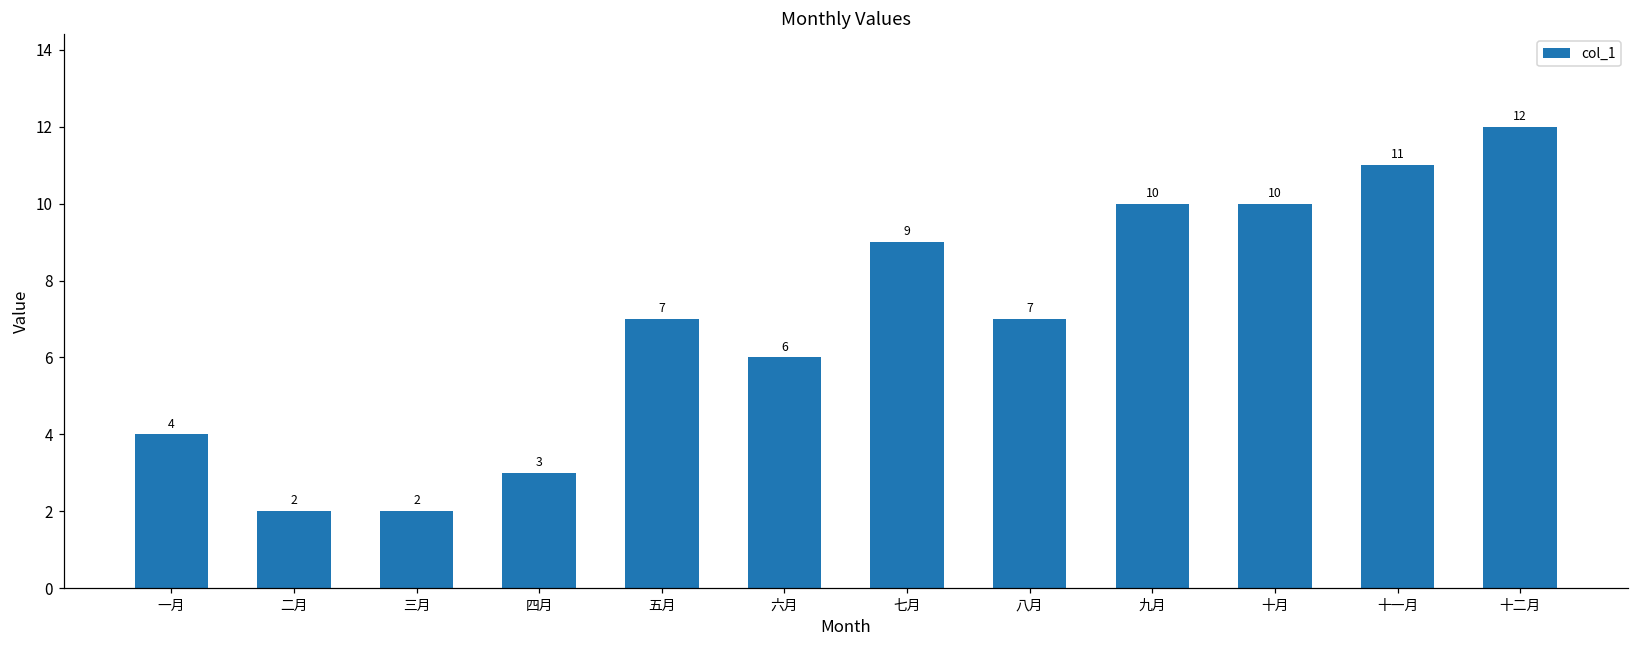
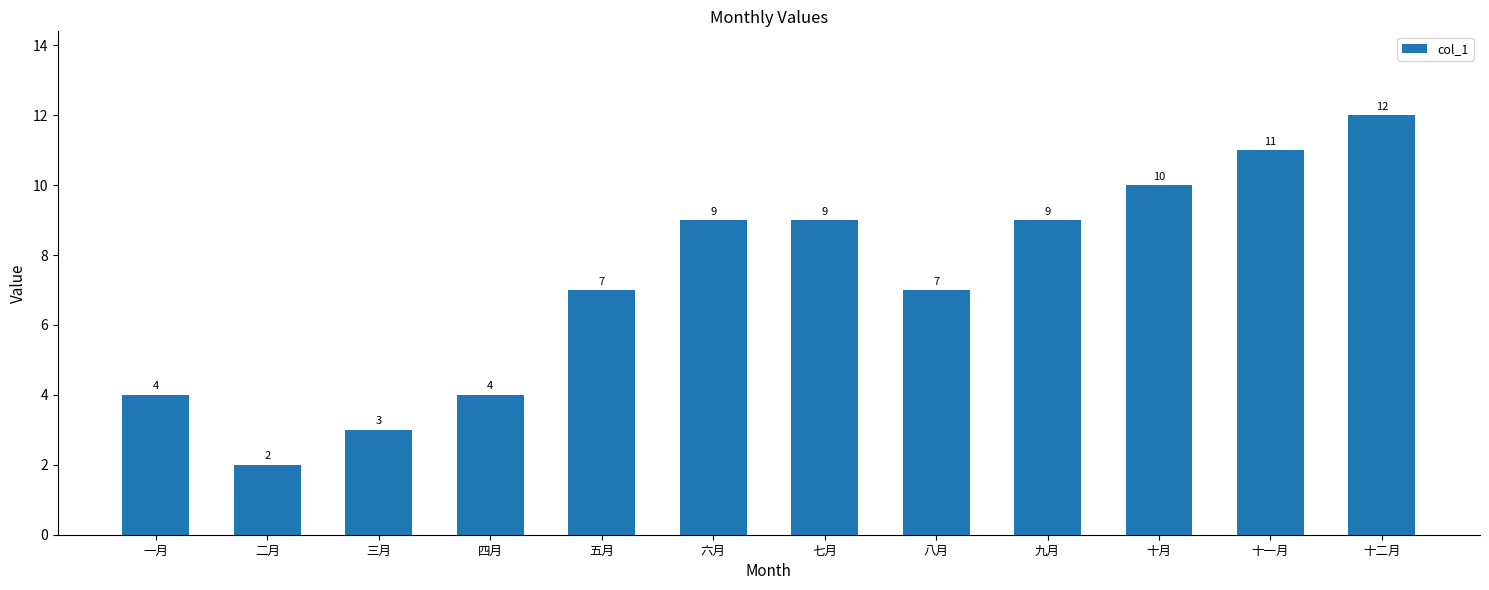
  {
    "一月": 4,
    "二月": 2,
-   "三月": 2,
-   "四月": 3,
+   "三月": 3,
+   "四月": 4,
    "五月": 7,
-   "六月": 6,
+   "六月": 9,
    "七月": 9,
    "八月": 7,
-   "九月": 10,
+   "九月": 9,
    "十月": 10,
    "十一月": 11,
    "十二月": 12
  }
